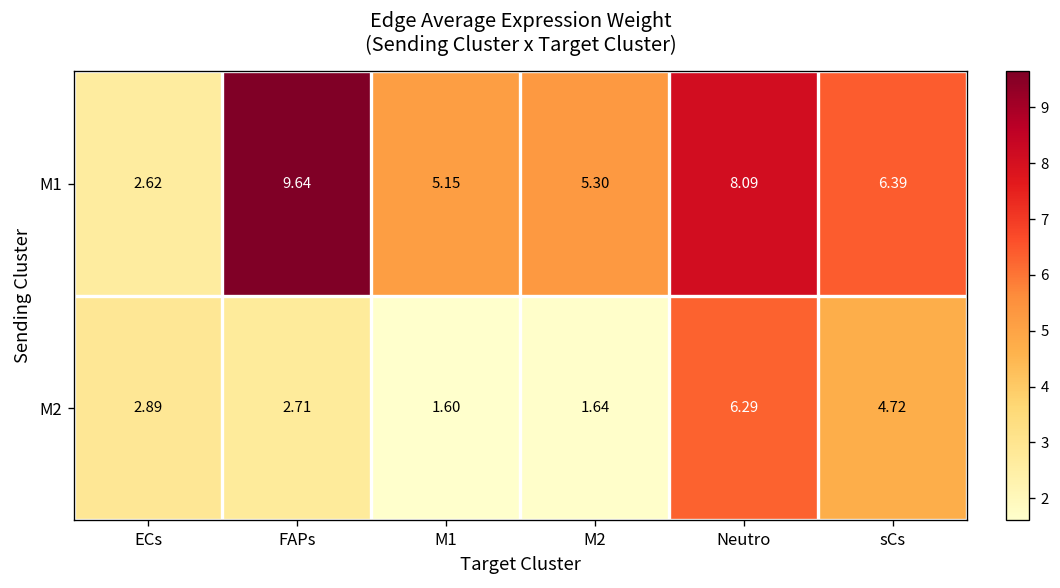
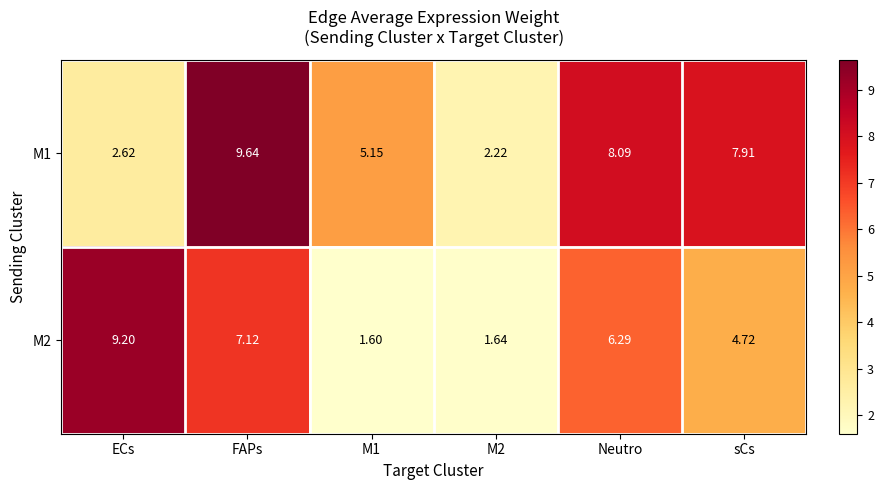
  {
    "M1": {
      "ECs": 2.62,
      "FAPs": 9.64,
      "M1": 5.15,
-     "M2": 5.30,
+     "M2": 2.22,
      "Neutro": 8.09,
-     "sCs": 6.39
+     "sCs": 7.91
    },
    "M2": {
-     "ECs": 2.89,
-     "FAPs": 2.71,
+     "ECs": 9.20,
+     "FAPs": 7.12,
      "M1": 1.60,
      "M2": 1.64,
      "Neutro": 6.29,
      "sCs": 4.72
    }
  }
